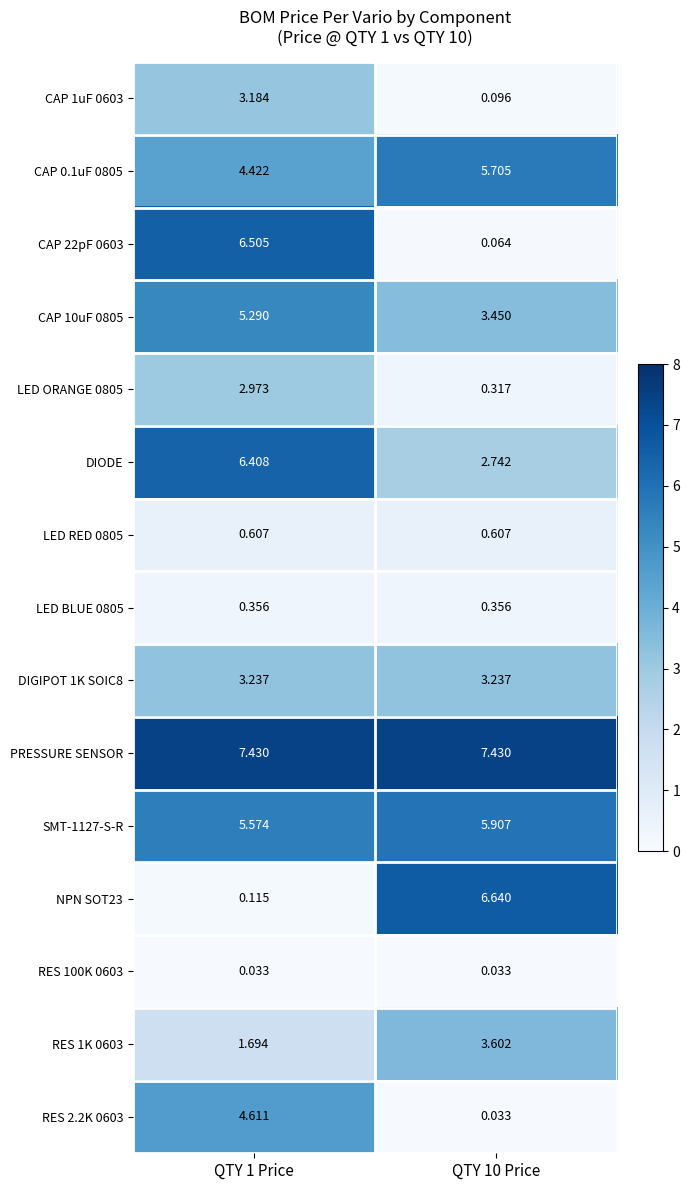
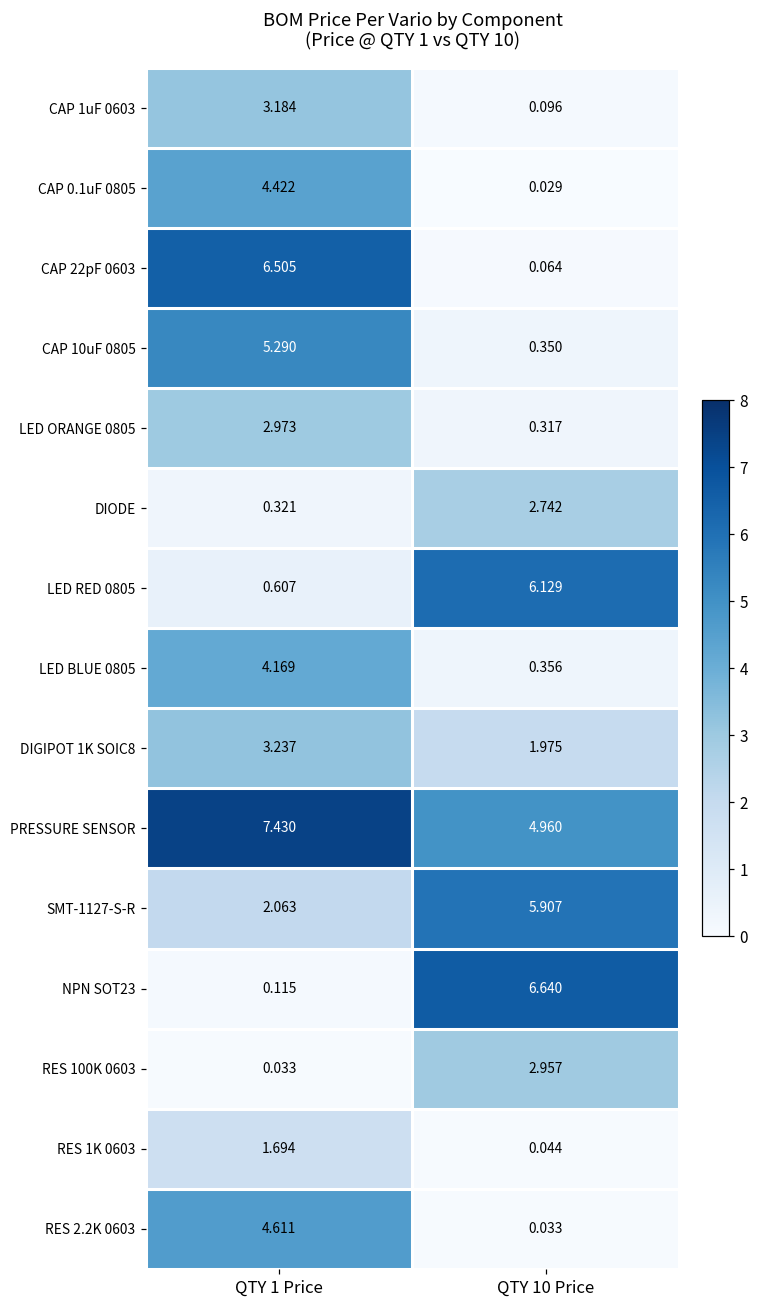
  {
    "CAP 1uF 0603": {
      "QTY 1 Price": 3.184,
      "QTY 10 Price": 0.096
    },
    "CAP 0.1uF 0805": {
      "QTY 1 Price": 4.422,
-     "QTY 10 Price": 5.705
+     "QTY 10 Price": 0.029
    },
    "CAP 22pF 0603": {
      "QTY 1 Price": 6.505,
      "QTY 10 Price": 0.064
    },
    "CAP 10uF 0805": {
      "QTY 1 Price": 5.290,
-     "QTY 10 Price": 3.450
+     "QTY 10 Price": 0.350
    },
    "LED ORANGE 0805": {
      "QTY 1 Price": 2.973,
      "QTY 10 Price": 0.317
    },
    "DIODE": {
-     "QTY 1 Price": 6.408,
+     "QTY 1 Price": 0.321,
      "QTY 10 Price": 2.742
    },
    "LED RED 0805": {
      "QTY 1 Price": 0.607,
-     "QTY 10 Price": 0.607
+     "QTY 10 Price": 6.129
    },
    "LED BLUE 0805": {
-     "QTY 1 Price": 0.356,
+     "QTY 1 Price": 4.169,
      "QTY 10 Price": 0.356
    },
    "DIGIPOT 1K SOIC8": {
      "QTY 1 Price": 3.237,
-     "QTY 10 Price": 3.237
+     "QTY 10 Price": 1.975
    },
    "PRESSURE SENSOR": {
      "QTY 1 Price": 7.430,
-     "QTY 10 Price": 7.430
+     "QTY 10 Price": 4.960
    },
    "SMT-1127-S-R": {
-     "QTY 1 Price": 5.574,
+     "QTY 1 Price": 2.063,
      "QTY 10 Price": 5.907
    },
    "NPN SOT23": {
      "QTY 1 Price": 0.115,
      "QTY 10 Price": 6.640
    },
    "RES 100K 0603": {
      "QTY 1 Price": 0.033,
-     "QTY 10 Price": 0.033
+     "QTY 10 Price": 2.957
    },
    "RES 1K 0603": {
      "QTY 1 Price": 1.694,
-     "QTY 10 Price": 3.602
+     "QTY 10 Price": 0.044
    },
    "RES 2.2K 0603": {
      "QTY 1 Price": 4.611,
      "QTY 10 Price": 0.033
    }
  }
